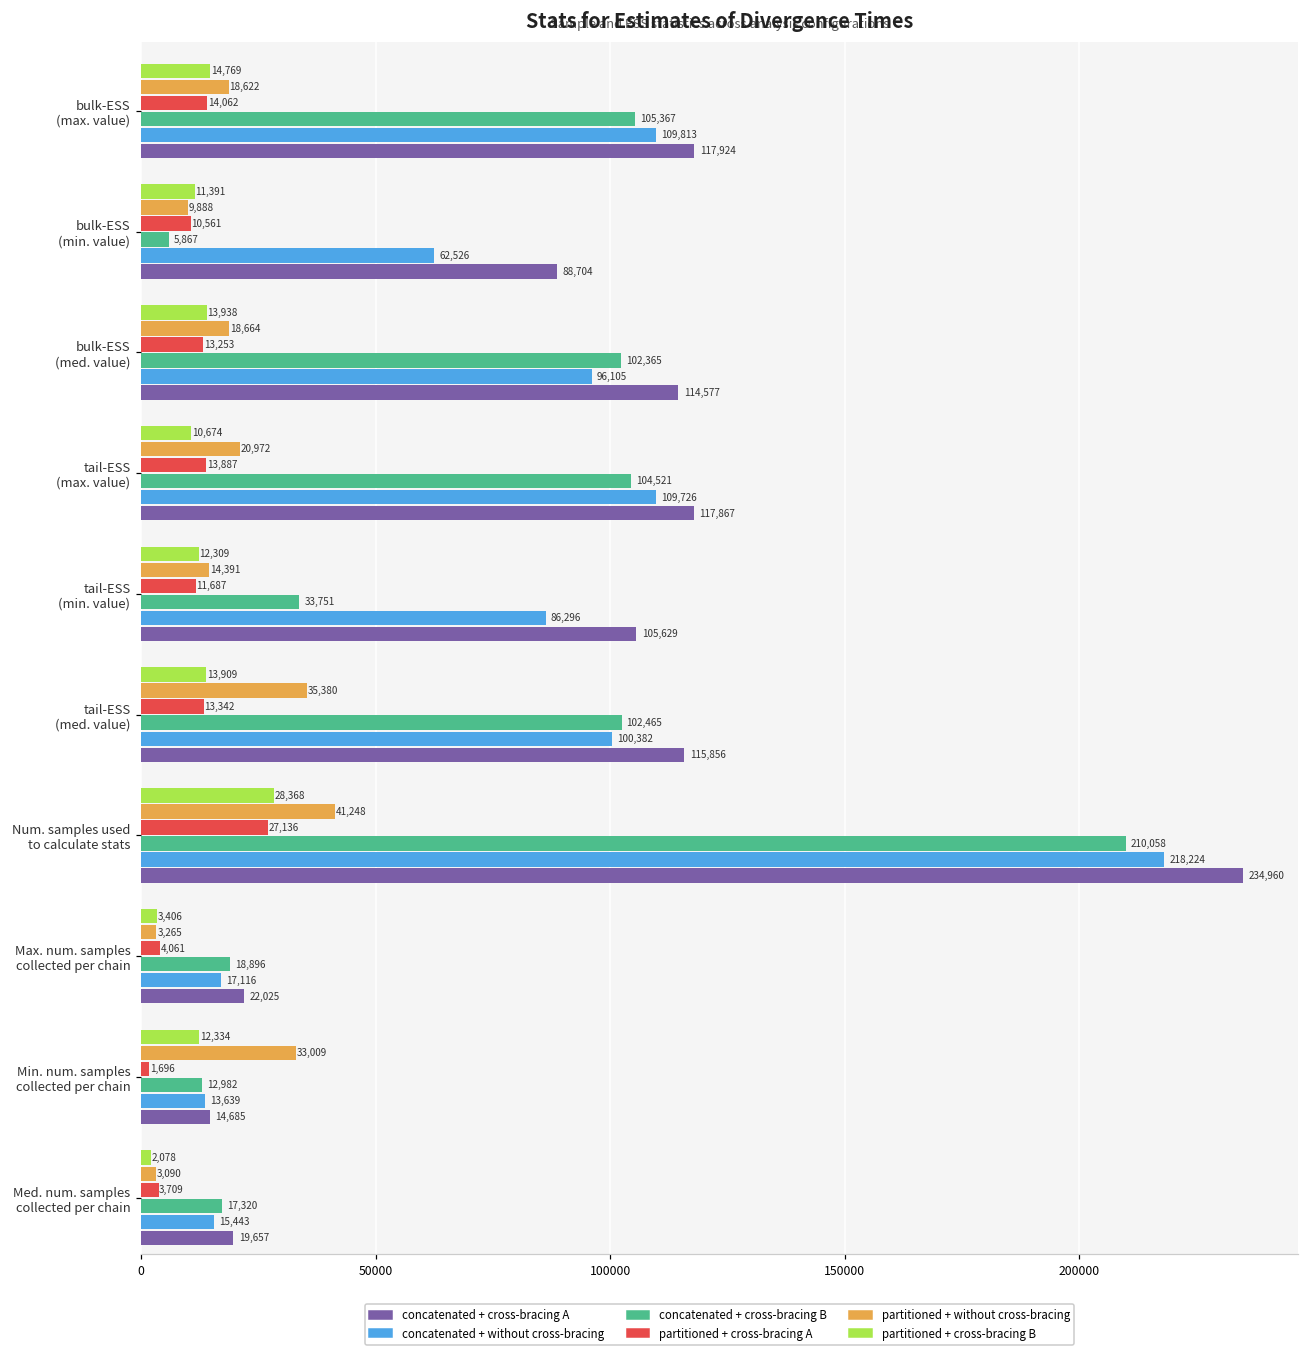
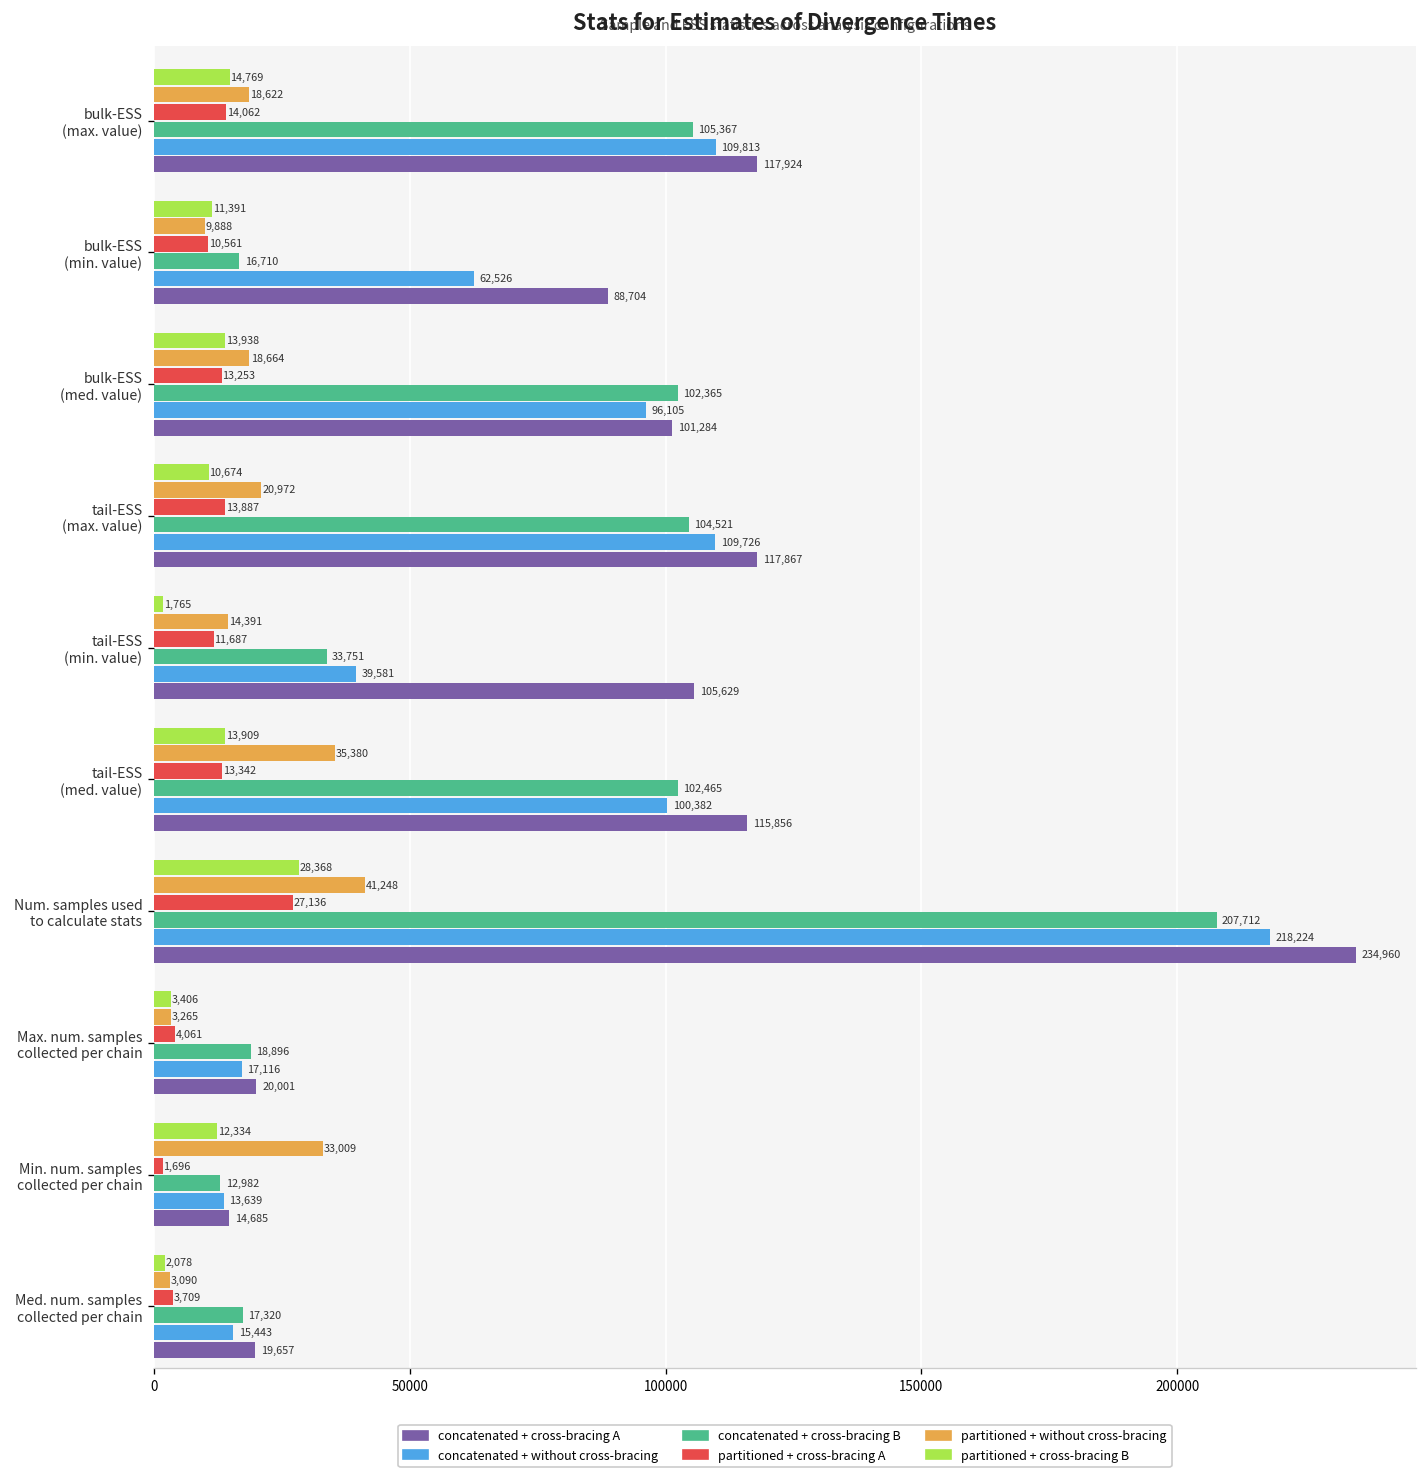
  {
    "concatenated + cross-bracing A": {
      "bulk-ESS (max. value)": "117,924",
      "bulk-ESS (min. value)": "88,704",
-     "bulk-ESS (med. value)": "114,577",
+     "bulk-ESS (med. value)": "101,284",
      "tail-ESS (max. value)": "117,867",
      "tail-ESS (min. value)": "105,629",
      "tail-ESS (med. value)": "115,856",
      "Num. samples used to calculate stats": "234,960",
-     "Max. num. samples collected per chain": "22,025",
+     "Max. num. samples collected per chain": "20,001",
      "Min. num. samples collected per chain": "14,685",
      "Med. num. samples collected per chain": "19,657"
    },
    "concatenated + without cross-bracing": {
      "bulk-ESS (max. value)": "109,813",
      "bulk-ESS (min. value)": "62,526",
      "bulk-ESS (med. value)": "96,105",
      "tail-ESS (max. value)": "109,726",
-     "tail-ESS (min. value)": "86,296",
+     "tail-ESS (min. value)": "39,581",
      "tail-ESS (med. value)": "100,382",
      "Num. samples used to calculate stats": "218,224",
      "Max. num. samples collected per chain": "17,116",
      "Min. num. samples collected per chain": "13,639",
      "Med. num. samples collected per chain": "15,443"
    },
    "concatenated + cross-bracing B": {
      "bulk-ESS (max. value)": "105,367",
-     "bulk-ESS (min. value)": "5,867",
+     "bulk-ESS (min. value)": "16,710",
      "bulk-ESS (med. value)": "102,365",
      "tail-ESS (max. value)": "104,521",
      "tail-ESS (min. value)": "33,751",
      "tail-ESS (med. value)": "102,465",
-     "Num. samples used to calculate stats": "210,058",
+     "Num. samples used to calculate stats": "207,712",
      "Max. num. samples collected per chain": "18,896",
      "Min. num. samples collected per chain": "12,982",
      "Med. num. samples collected per chain": "17,320"
    },
    "partitioned + cross-bracing A": {
      "bulk-ESS (max. value)": "14,062",
      "bulk-ESS (min. value)": "10,561",
      "bulk-ESS (med. value)": "13,253",
      "tail-ESS (max. value)": "13,887",
      "tail-ESS (min. value)": "11,687",
      "tail-ESS (med. value)": "13,342",
      "Num. samples used to calculate stats": "27,136",
      "Max. num. samples collected per chain": "4,061",
      "Min. num. samples collected per chain": "1,696",
      "Med. num. samples collected per chain": "3,709"
    },
    "partitioned + without cross-bracing": {
      "bulk-ESS (max. value)": "18,622",
      "bulk-ESS (min. value)": "9,888",
      "bulk-ESS (med. value)": "18,664",
      "tail-ESS (max. value)": "20,972",
      "tail-ESS (min. value)": "14,391",
      "tail-ESS (med. value)": "35,380",
      "Num. samples used to calculate stats": "41,248",
      "Max. num. samples collected per chain": "3,265",
      "Min. num. samples collected per chain": "33,009",
      "Med. num. samples collected per chain": "3,090"
    },
    "partitioned + cross-bracing B": {
      "bulk-ESS (max. value)": "14,769",
      "bulk-ESS (min. value)": "11,391",
      "bulk-ESS (med. value)": "13,938",
      "tail-ESS (max. value)": "10,674",
-     "tail-ESS (min. value)": "12,309",
+     "tail-ESS (min. value)": "1,765",
      "tail-ESS (med. value)": "13,909",
      "Num. samples used to calculate stats": "28,368",
      "Max. num. samples collected per chain": "3,406",
      "Min. num. samples collected per chain": "12,334",
      "Med. num. samples collected per chain": "2,078"
    }
  }
